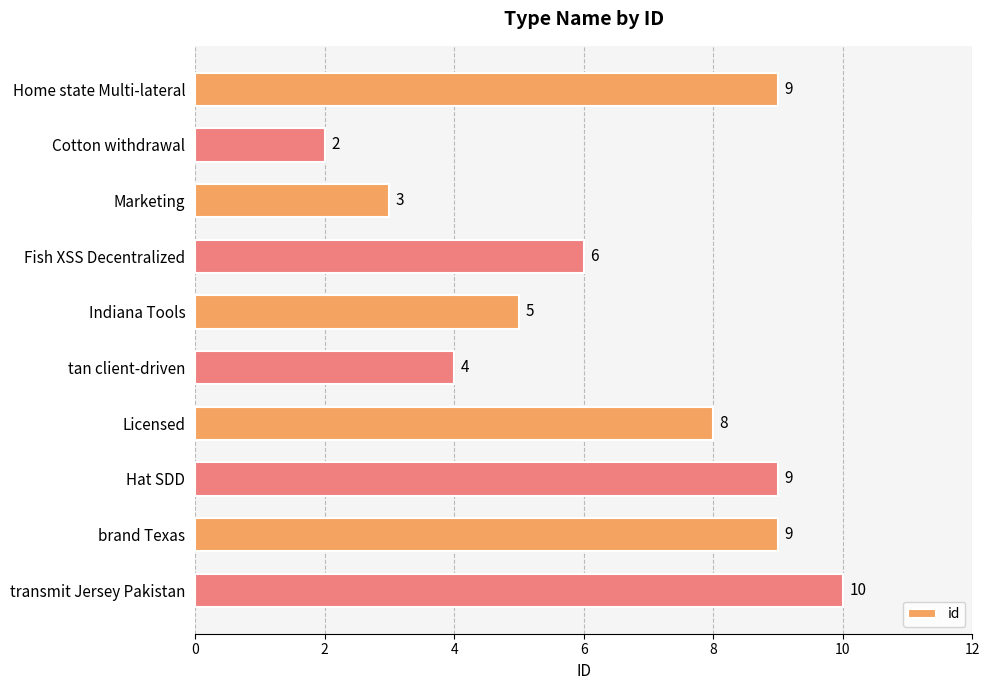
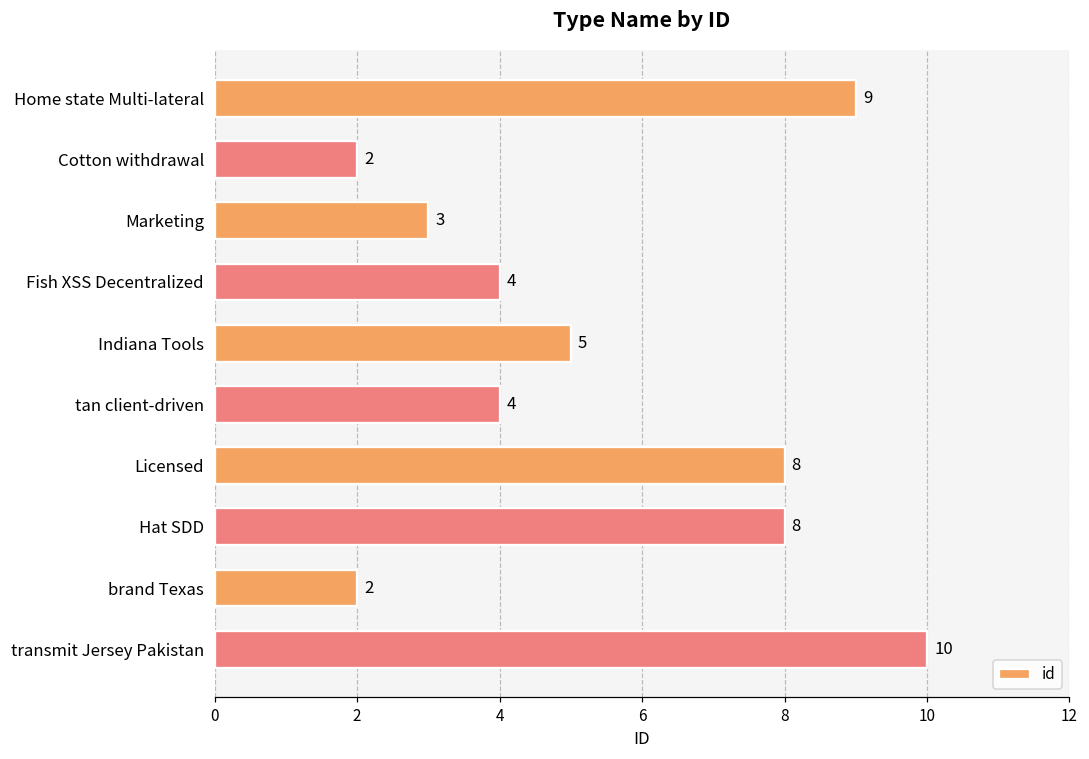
  {
    "Home state Multi-lateral": 9,
    "Cotton withdrawal": 2,
    "Marketing": 3,
-   "Fish XSS Decentralized": 6,
+   "Fish XSS Decentralized": 4,
    "Indiana Tools": 5,
    "tan client-driven": 4,
    "Licensed": 8,
-   "Hat SDD": 9,
-   "brand Texas": 9,
+   "Hat SDD": 8,
+   "brand Texas": 2,
    "transmit Jersey Pakistan": 10
  }
